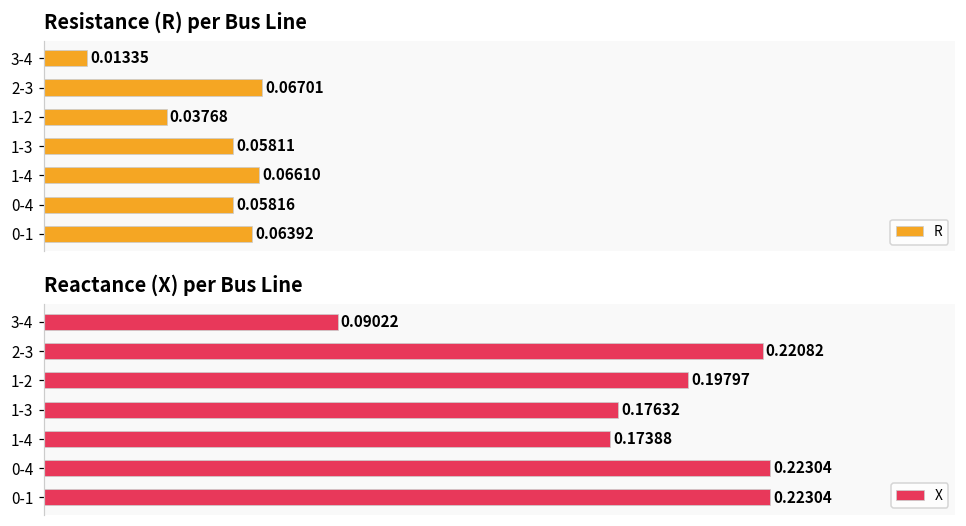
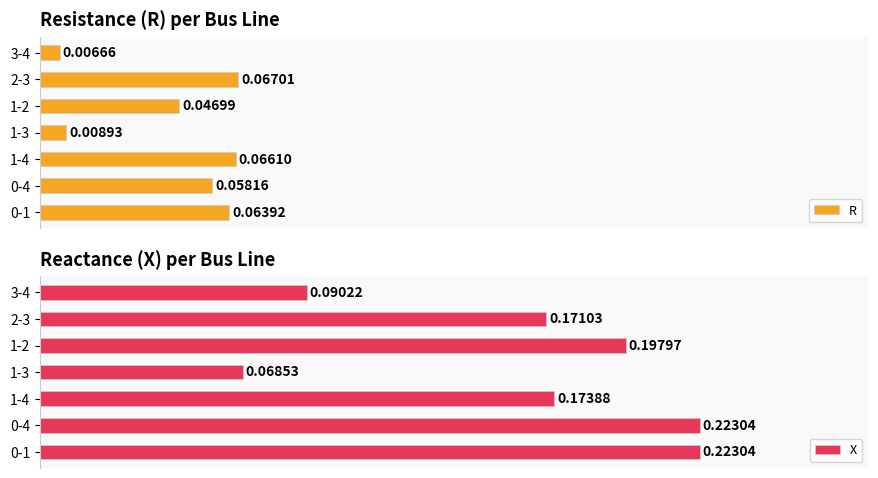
  {
    "Resistance (R) per Bus Line": {
-     "3-4": 0.01335,
+     "3-4": 0.00666,
      "2-3": 0.06701,
-     "1-2": 0.03768,
-     "1-3": 0.05811,
+     "1-2": 0.04699,
+     "1-3": 0.00893,
      "1-4": 0.06610,
      "0-4": 0.05816,
      "0-1": 0.06392
    },
    "Reactance (X) per Bus Line": {
      "3-4": 0.09022,
-     "2-3": 0.22082,
+     "2-3": 0.17103,
      "1-2": 0.19797,
-     "1-3": 0.17632,
+     "1-3": 0.06853,
      "1-4": 0.17388,
      "0-4": 0.22304,
      "0-1": 0.22304
    }
  }
